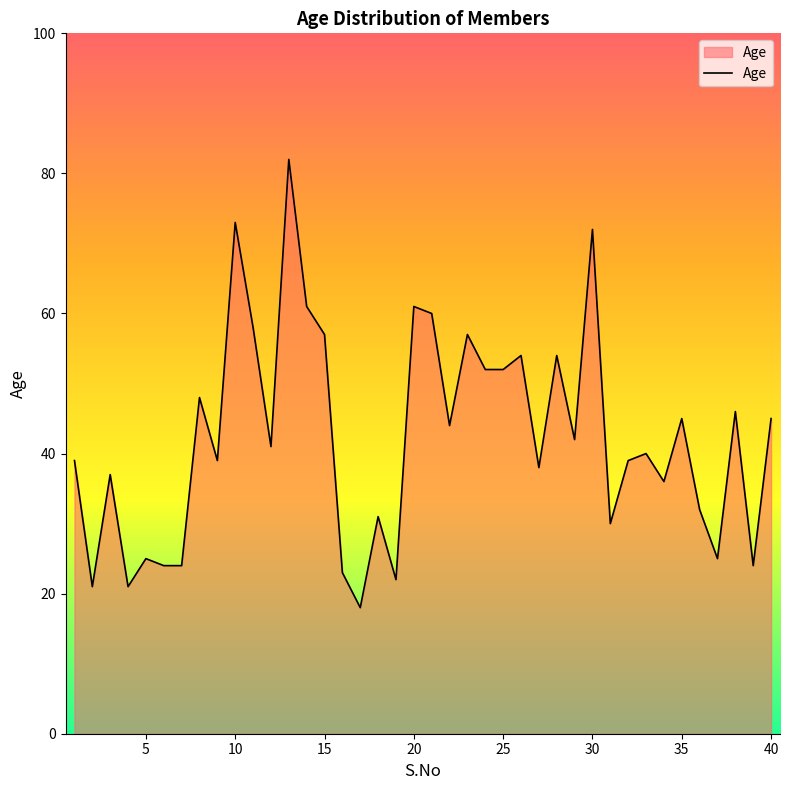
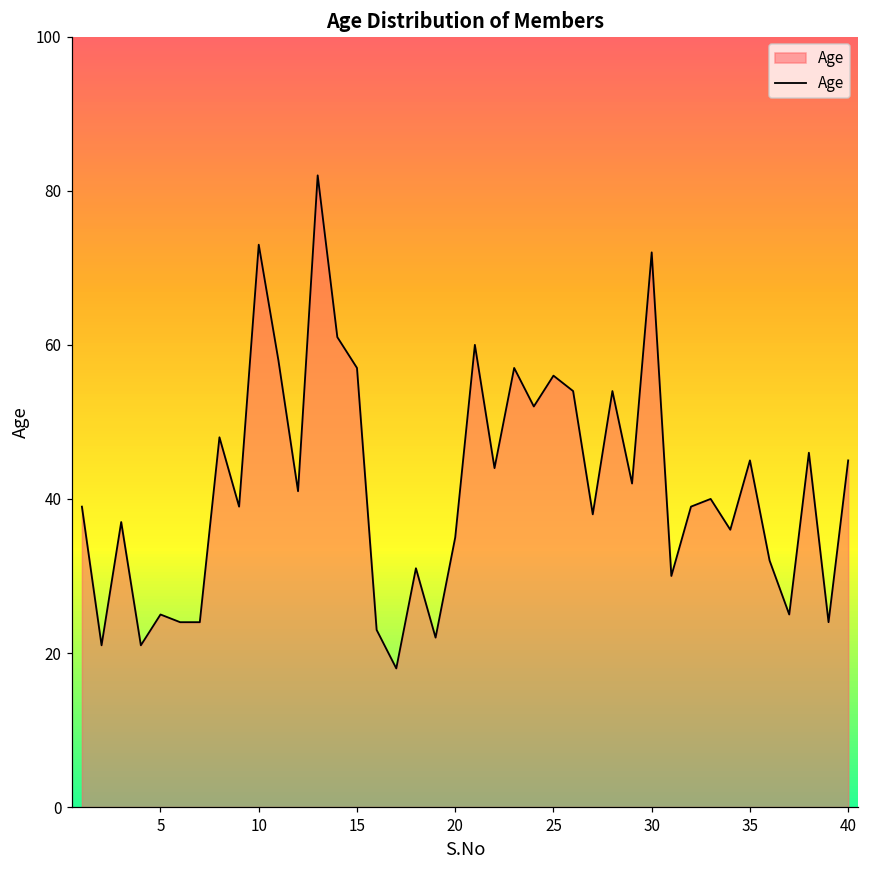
  {
    "5": 25,
    "10": 73,
    "15": 57,
-   "20": 61,
-   "25": 52,
+   "20": 35,
+   "25": 56,
    "30": 72,
    "35": 45,
    "40": 45
  }
